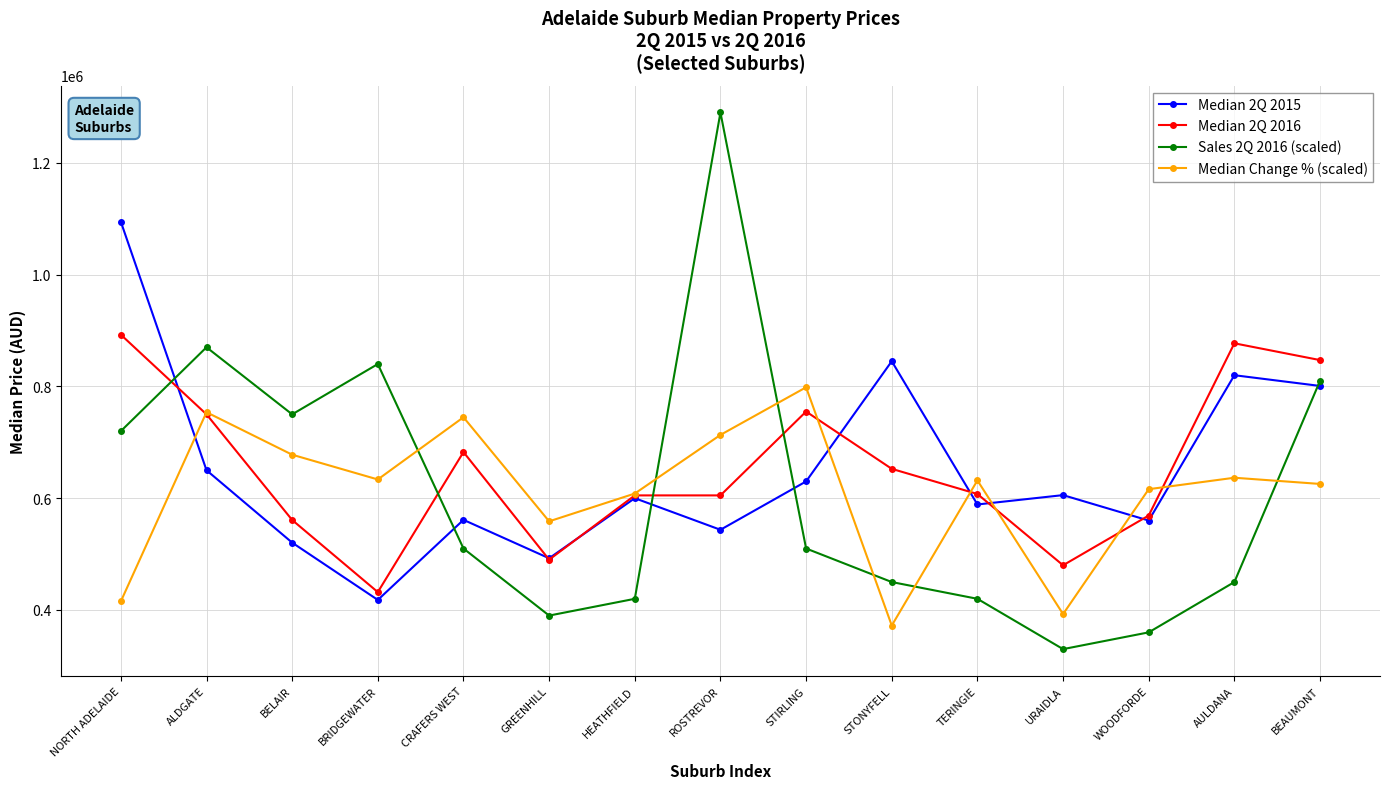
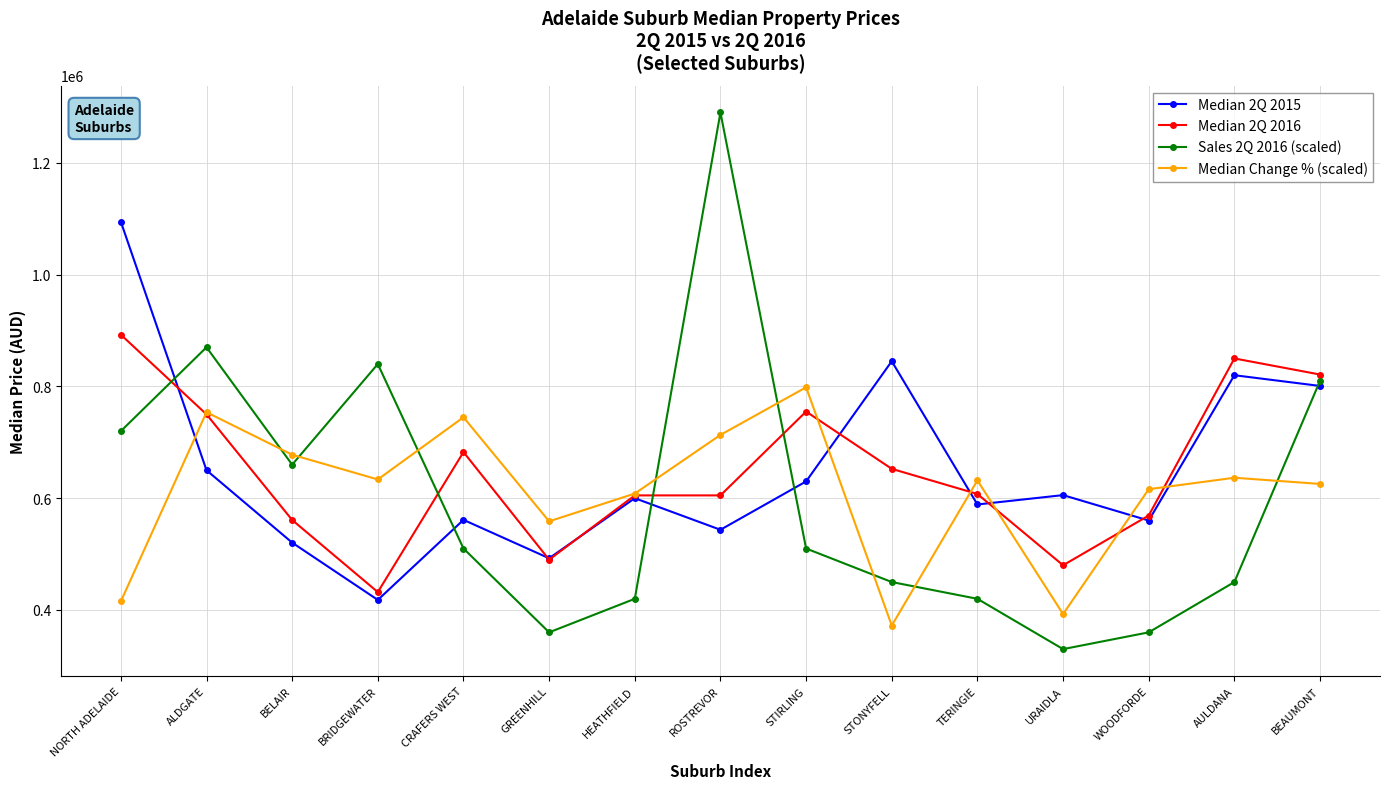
  {
    "Median 2Q 2015": {
      "NORTH ADELAIDE": 1090000,
      "ALDGATE": 650000,
      "BELAIR": 520000,
      "BRIDGEWATER": 420000,
      "CRAFERS WEST": 560000,
      "HEATHFIELD": 600000,
      "ROSTREVOR": 540000,
      "STIRLING": 630000,
      "STONYFELL": 850000,
      "TERINGIE": 590000,
      "URAIDLA": 610000,
      "WOODFORDE": 560000,
      "AULDANA": 820000,
      "BEAUMONT": 800000
    },
    "Median 2Q 2016": {
      "NORTH ADELAIDE": 890000,
      "BELAIR": 560000,
      "BRIDGEWATER": 430000,
      "CRAFERS WEST": 680000,
      "ROSTREVOR": 610000,
      "STIRLING": 760000,
      "STONYFELL": 650000,
      "TERINGIE": 610000,
      "URAIDLA": 480000,
      "WOODFORDE": 570000,
-     "AULDANA": 880000,
-     "BEAUMONT": 850000
+     "AULDANA": 850000,
+     "BEAUMONT": 820000
    },
    "Sales 2Q 2016 (scaled)": {
      "NORTH ADELAIDE": 720000,
      "ALDGATE": 870000,
-     "BELAIR": 750000,
+     "BELAIR": 660000,
      "BRIDGEWATER": 840000,
      "CRAFERS WEST": 510000,
-     "GREENHILL": 390000,
+     "GREENHILL": 360000,
      "HEATHFIELD": 420000,
      "ROSTREVOR": 1290000,
      "STIRLING": 510000,
      "STONYFELL": 450000,
      "TERINGIE": 420000,
      "URAIDLA": 330000,
      "WOODFORDE": 360000,
      "AULDANA": 450000,
      "BEAUMONT": 810000
    },
    "Median Change % (scaled)": {
      "NORTH ADELAIDE": 420000,
      "BELAIR": 680000,
      "BRIDGEWATER": 630000,
      "CRAFERS WEST": 740000,
      "GREENHILL": 560000,
      "ROSTREVOR": 710000,
      "STIRLING": 800000,
      "STONYFELL": 370000,
      "TERINGIE": 630000,
      "URAIDLA": 390000,
      "WOODFORDE": 620000,
      "AULDANA": 640000,
      "BEAUMONT": 630000
    }
  }
